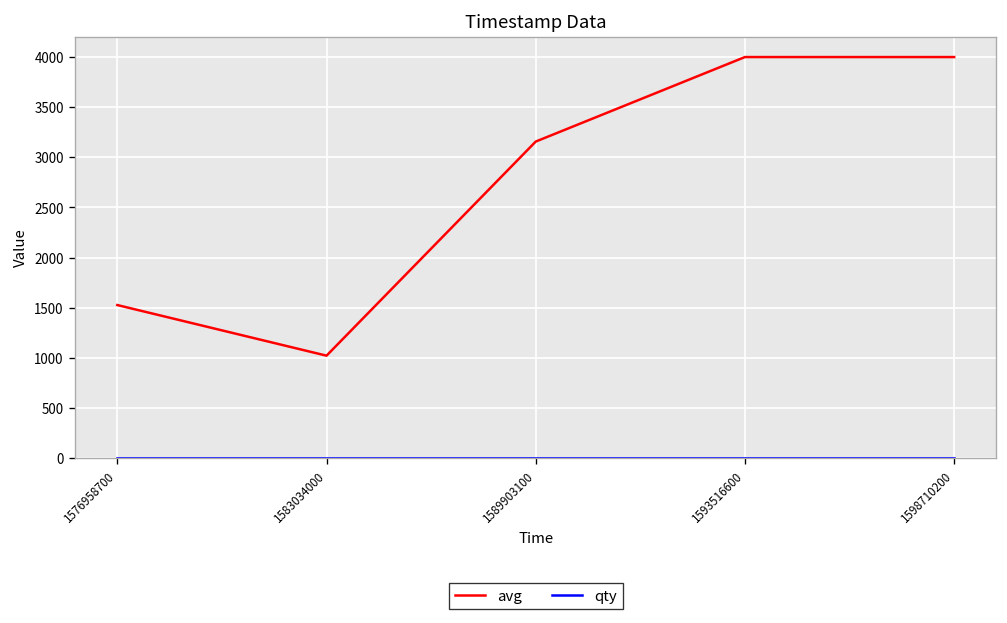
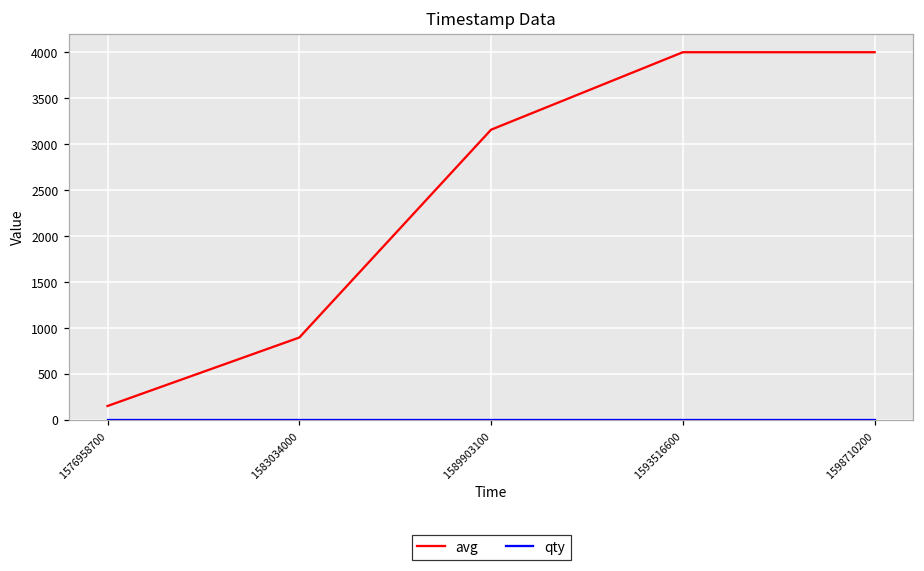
  {
    "avg": {
-     "1576958700": 1500,
-     "1583034000": 1000,
+     "1576958700": 200,
+     "1583034000": 900,
      "1589903100": 3200,
      "1593516600": 4000,
      "1598710200": 4000
    },
    "qty": {
      "1576958700": 0,
      "1583034000": 0,
      "1589903100": 0,
      "1593516600": 0,
      "1598710200": 0
    }
  }
